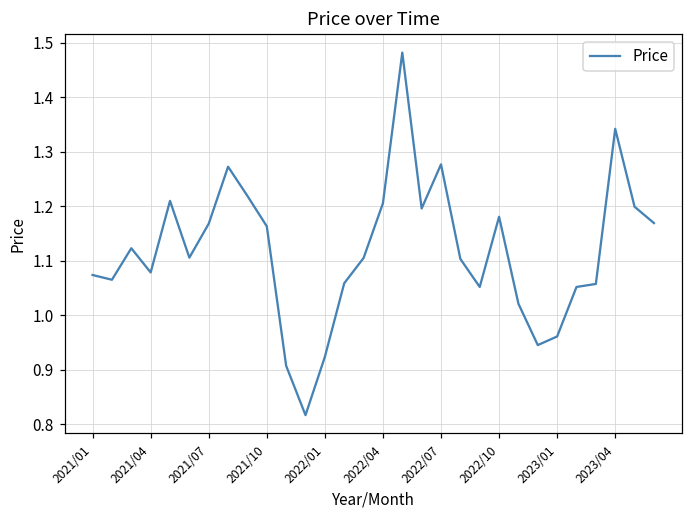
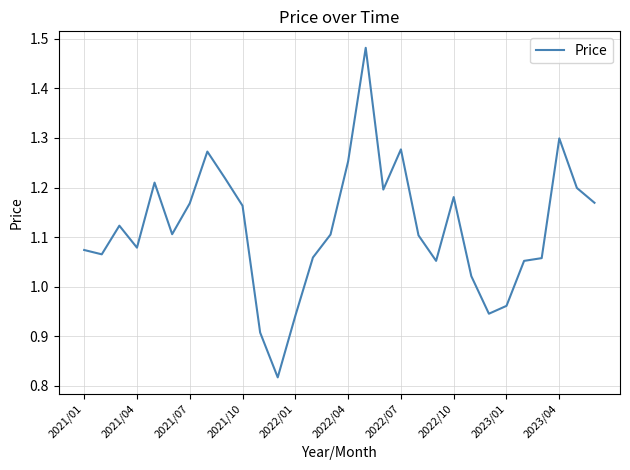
  {
    "2021/01": 1.07,
    "2021/04": 1.08,
    "2021/07": 1.17,
    "2021/10": 1.16,
-   "2022/01": 0.92,
-   "2022/04": 1.21,
+   "2022/01": 0.94,
+   "2022/04": 1.25,
    "2022/07": 1.28,
    "2022/10": 1.18,
    "2023/01": 0.96,
-   "2023/04": 1.34
+   "2023/04": 1.30
  }
